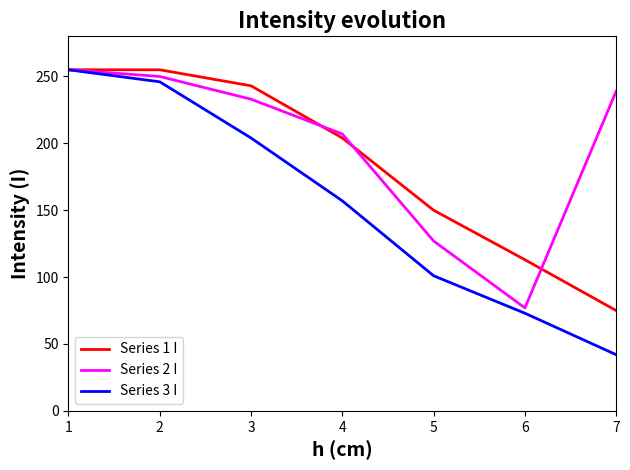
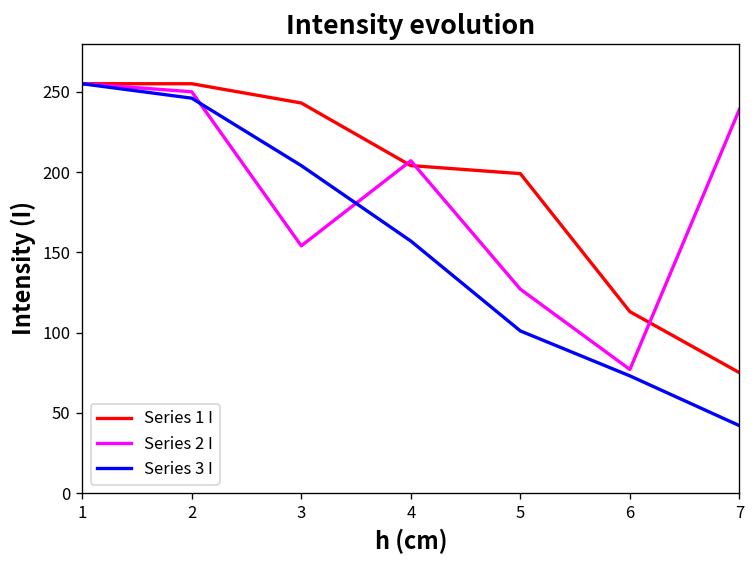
  {
    "Series 1 I": {
      "2": 255,
      "3": 243,
      "4": 204,
-     "5": 150,
+     "5": 199,
      "6": 113,
      "7": 75
    },
    "Series 2 I": {
      "2": 250,
-     "3": 233,
+     "3": 154,
      "4": 207,
      "5": 127,
      "6": 77,
      "7": 239
    },
    "Series 3 I": {
      "2": 246,
      "3": 204,
      "4": 157,
      "5": 101,
      "6": 73,
      "7": 42
    }
  }
